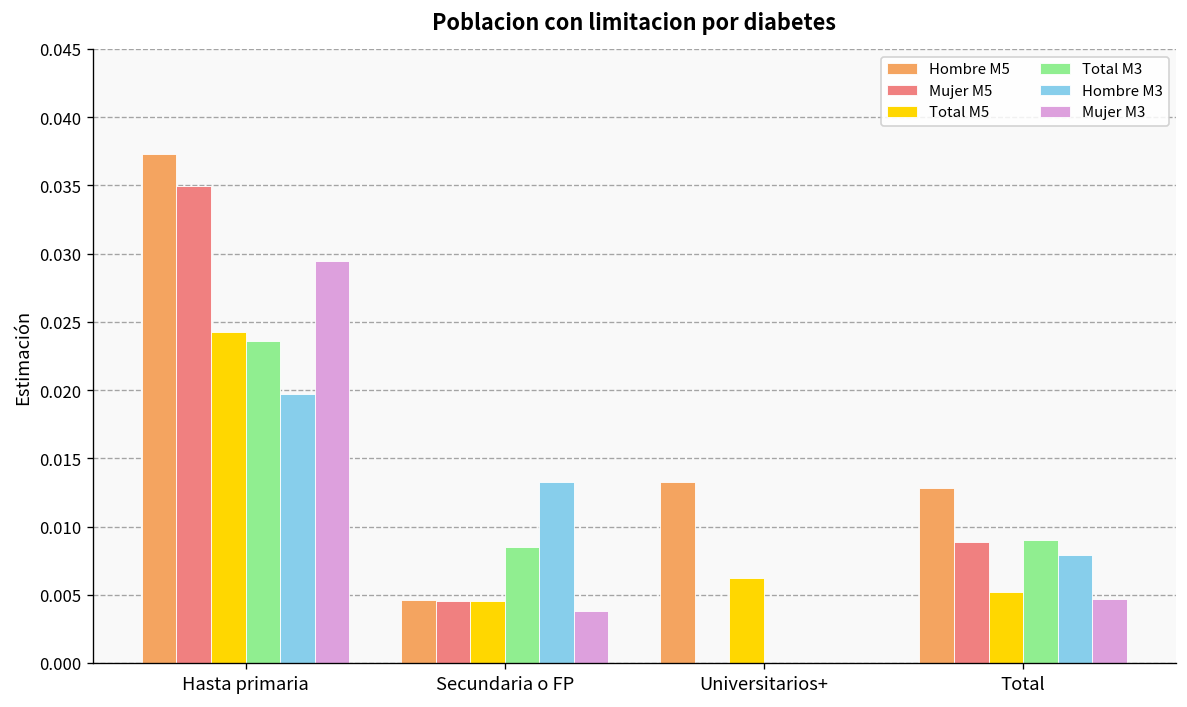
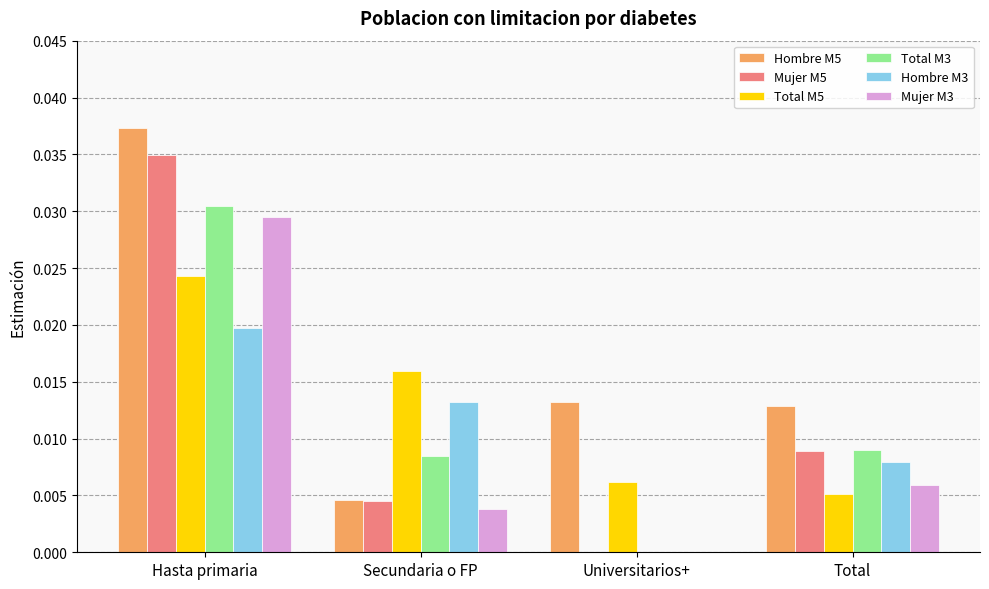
  {
    "Total M5": {
      "Hasta primaria": 0.0243,
-     "Secundaria o FP": 0.0046,
+     "Secundaria o FP": 0.0160,
      "Universitarios+": 0.0062,
      "Total": 0.0052
    },
    "Total M3": {
-     "Hasta primaria": 0.0236,
+     "Hasta primaria": 0.0305,
      "Secundaria o FP": 0.0085,
      "Universitarios+": 0.0000,
      "Total": 0.0090
    },
    "Hombre M3": {
      "Hasta primaria": 0.0197,
      "Secundaria o FP": 0.0132,
      "Universitarios+": 0.0000,
      "Total": 0.0079
    },
    "Mujer M3": {
      "Hasta primaria": 0.0295,
      "Secundaria o FP": 0.0038,
      "Universitarios+": 0.0000,
-     "Total": 0.0047
+     "Total": 0.0059
    }
  }
